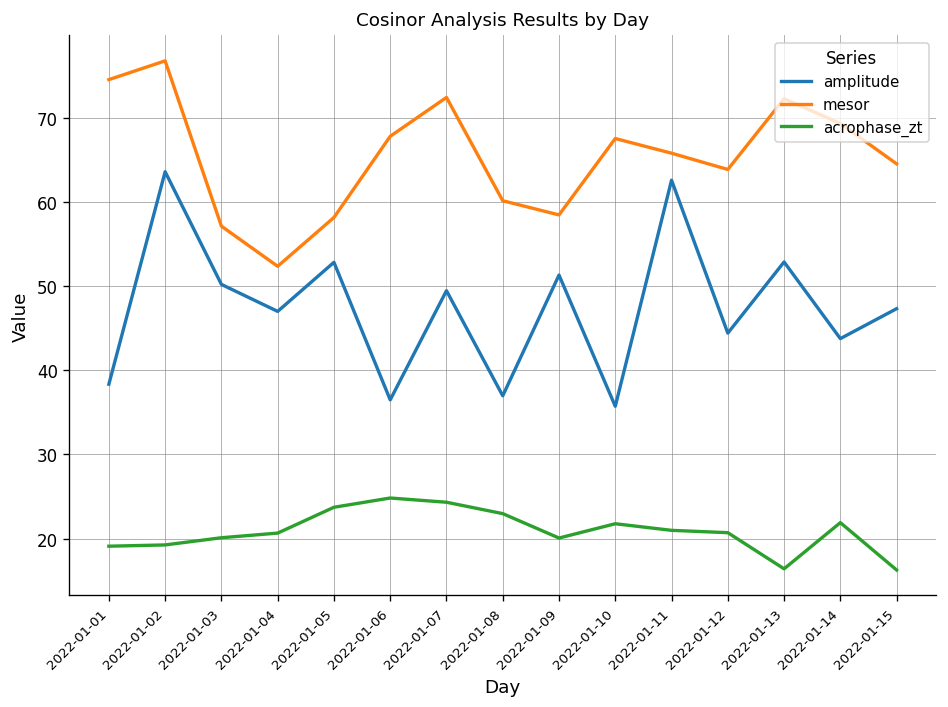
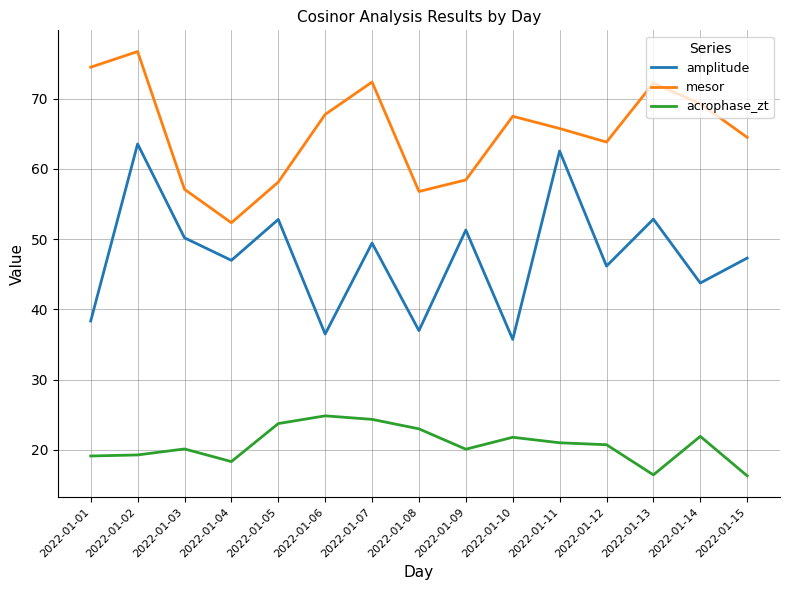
  {
    "amplitude": {
      "2022-01-01": 38,
      "2022-01-02": 64,
      "2022-01-03": 50,
      "2022-01-04": 47,
      "2022-01-05": 53,
      "2022-01-06": 36,
      "2022-01-07": 49,
      "2022-01-08": 37,
      "2022-01-09": 51,
      "2022-01-10": 36,
      "2022-01-11": 63,
-     "2022-01-12": 44,
+     "2022-01-12": 46,
      "2022-01-13": 53,
      "2022-01-14": 44,
      "2022-01-15": 47
    },
    "mesor": {
      "2022-01-01": 74,
      "2022-01-02": 77,
      "2022-01-03": 57,
      "2022-01-04": 52,
      "2022-01-05": 58,
      "2022-01-06": 68,
      "2022-01-07": 72,
-     "2022-01-08": 60,
+     "2022-01-08": 57,
      "2022-01-09": 58,
      "2022-01-10": 68,
      "2022-01-11": 66,
      "2022-01-12": 64,
      "2022-01-15": 65
    },
    "acrophase_zt": {
      "2022-01-01": 19,
      "2022-01-02": 19,
      "2022-01-03": 20,
-     "2022-01-04": 21,
+     "2022-01-04": 18,
      "2022-01-05": 24,
      "2022-01-06": 25,
      "2022-01-07": 24,
      "2022-01-08": 23,
      "2022-01-09": 20,
      "2022-01-10": 22,
      "2022-01-11": 21,
      "2022-01-12": 21,
      "2022-01-13": 16,
      "2022-01-14": 22,
      "2022-01-15": 16
    }
  }
